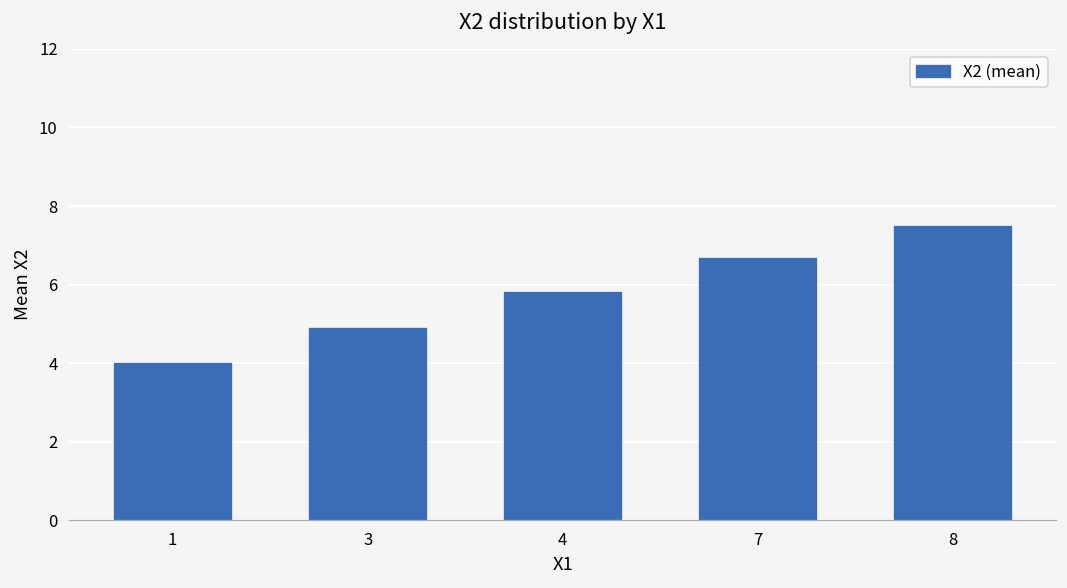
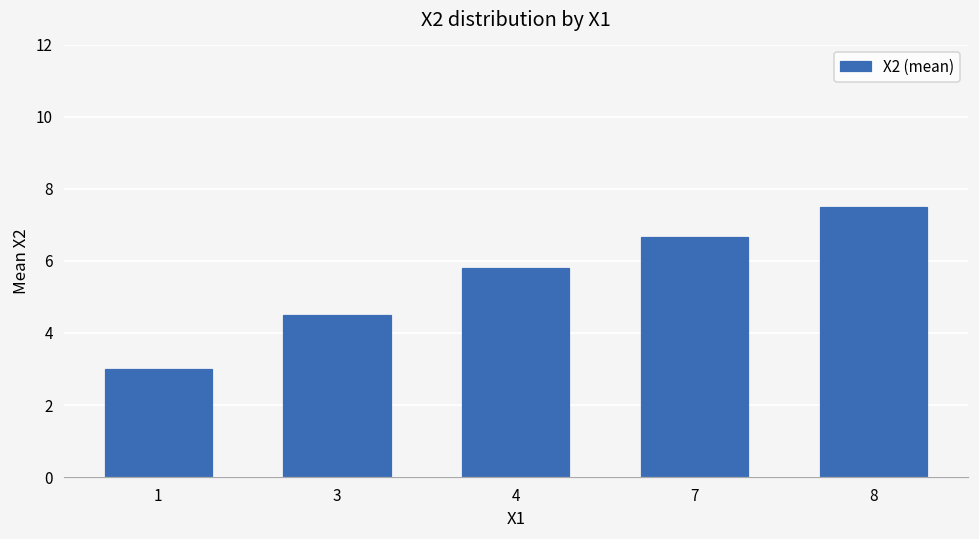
  {
-   "1": 4,
-   "3": 4.9,
+   "1": 3,
+   "3": 4.5,
    "4": 5.8,
    "7": 6.7,
    "8": 7.5
  }
